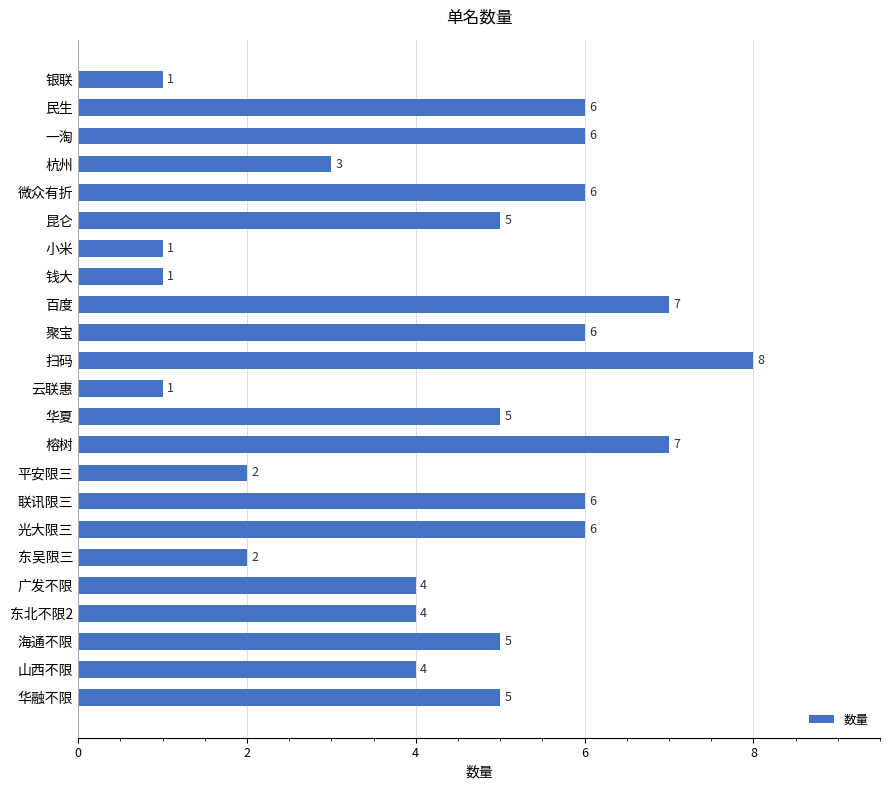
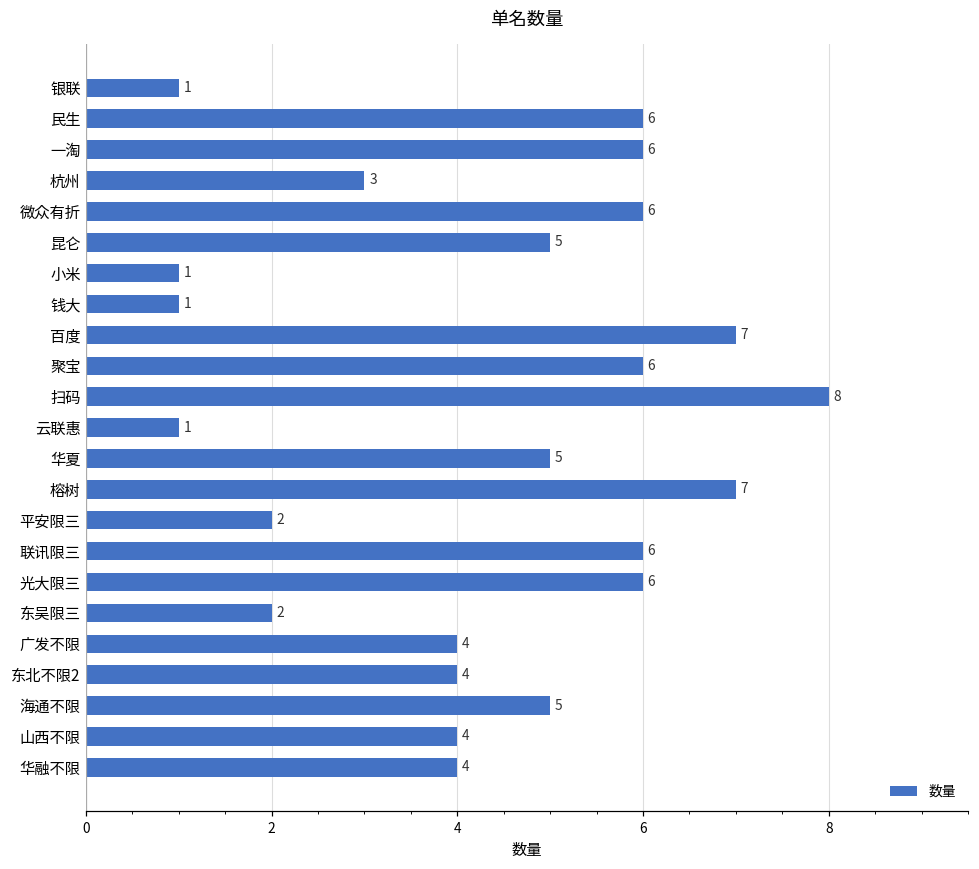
  {
    "银联": 1,
    "民生": 6,
    "一淘": 6,
    "杭州": 3,
    "微众有折": 6,
    "昆仑": 5,
    "小米": 1,
    "钱大": 1,
    "百度": 7,
    "聚宝": 6,
    "扫码": 8,
    "云联惠": 1,
    "华夏": 5,
    "榕树": 7,
    "平安限三": 2,
    "联讯限三": 6,
    "光大限三": 6,
    "东吴限三": 2,
    "广发不限": 4,
    "东北不限2": 4,
    "海通不限": 5,
    "山西不限": 4,
-   "华融不限": 5
+   "华融不限": 4
  }
